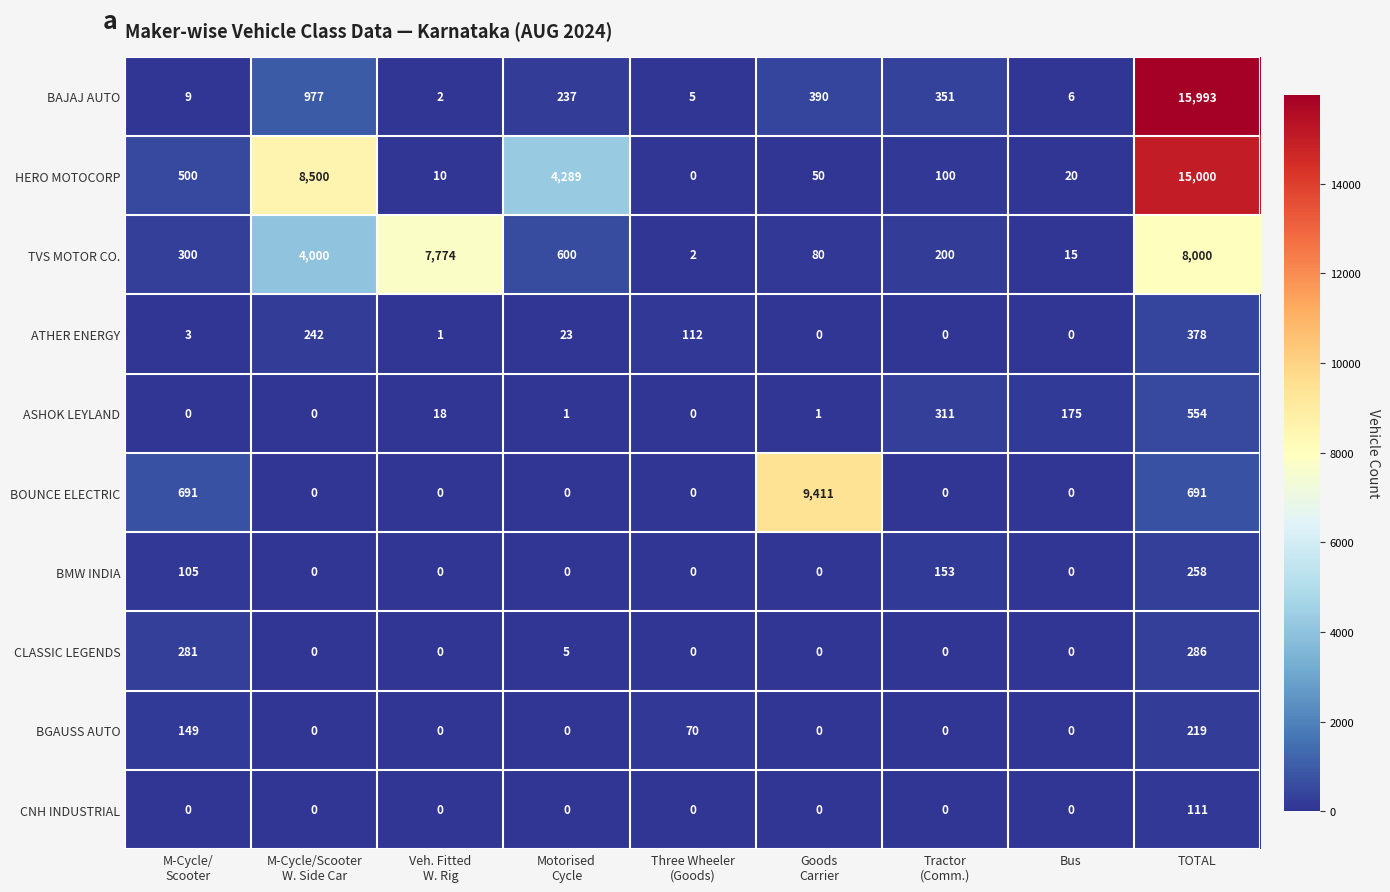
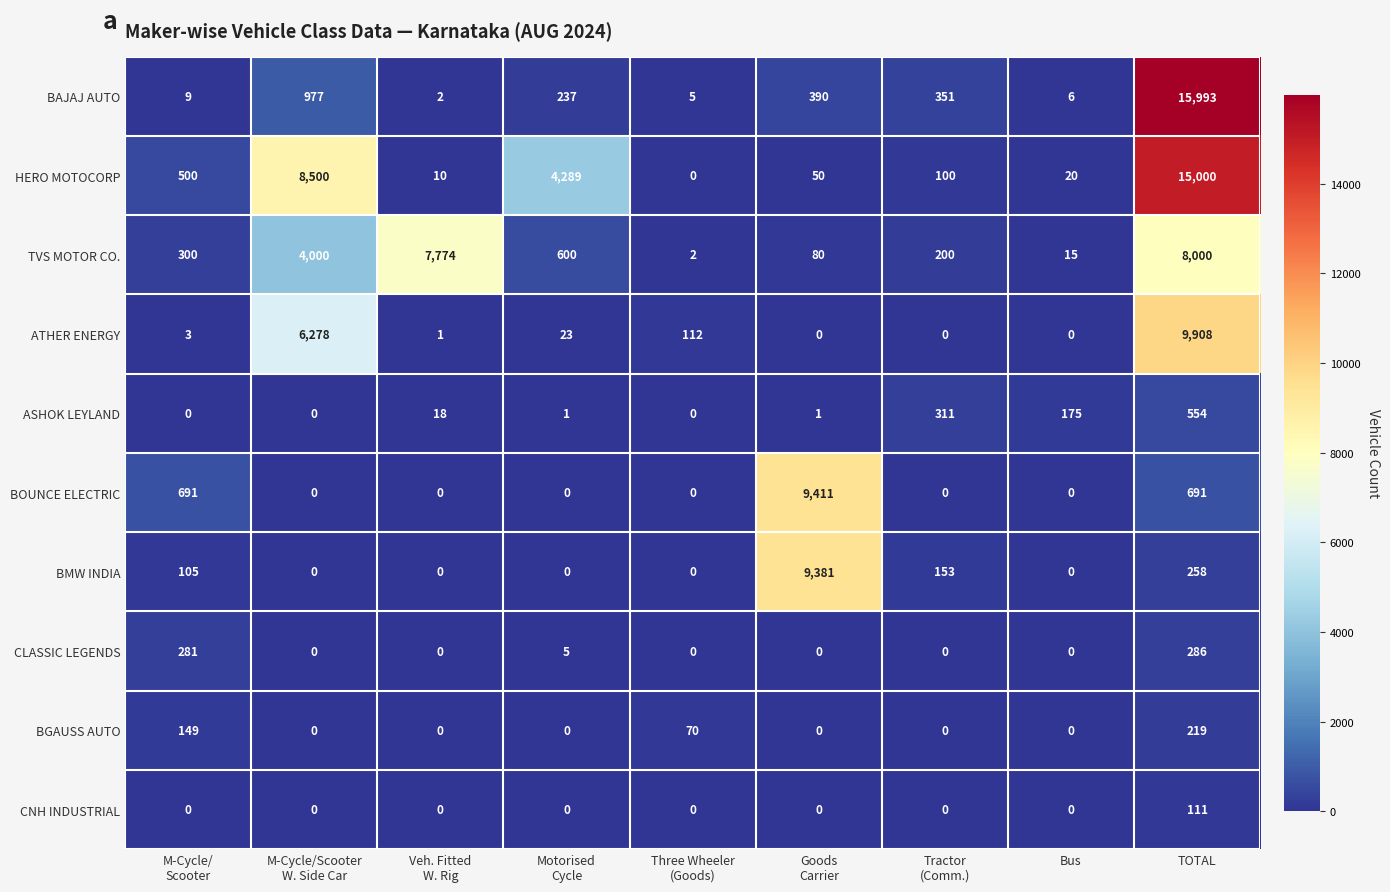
  {
    "BAJAJ AUTO": {
      "M-Cycle/ Scooter": "9",
      "M-Cycle/Scooter W. Side Car": "977",
      "Veh. Fitted W. Rig": "2",
      "Motorised Cycle": "237",
      "Three Wheeler (Goods)": "5",
      "Goods Carrier": "390",
      "Tractor (Comm.)": "351",
      "Bus": "6",
      "TOTAL": "15,993"
    },
    "HERO MOTOCORP": {
      "M-Cycle/ Scooter": "500",
      "M-Cycle/Scooter W. Side Car": "8,500",
      "Veh. Fitted W. Rig": "10",
      "Motorised Cycle": "4,289",
      "Three Wheeler (Goods)": "0",
      "Goods Carrier": "50",
      "Tractor (Comm.)": "100",
      "Bus": "20",
      "TOTAL": "15,000"
    },
    "TVS MOTOR CO.": {
      "M-Cycle/ Scooter": "300",
      "M-Cycle/Scooter W. Side Car": "4,000",
      "Veh. Fitted W. Rig": "7,774",
      "Motorised Cycle": "600",
      "Three Wheeler (Goods)": "2",
      "Goods Carrier": "80",
      "Tractor (Comm.)": "200",
      "Bus": "15",
      "TOTAL": "8,000"
    },
    "ATHER ENERGY": {
      "M-Cycle/ Scooter": "3",
-     "M-Cycle/Scooter W. Side Car": "242",
+     "M-Cycle/Scooter W. Side Car": "6,278",
      "Veh. Fitted W. Rig": "1",
      "Motorised Cycle": "23",
      "Three Wheeler (Goods)": "112",
      "Goods Carrier": "0",
      "Tractor (Comm.)": "0",
      "Bus": "0",
-     "TOTAL": "378"
+     "TOTAL": "9,908"
    },
    "ASHOK LEYLAND": {
      "M-Cycle/ Scooter": "0",
      "M-Cycle/Scooter W. Side Car": "0",
      "Veh. Fitted W. Rig": "18",
      "Motorised Cycle": "1",
      "Three Wheeler (Goods)": "0",
      "Goods Carrier": "1",
      "Tractor (Comm.)": "311",
      "Bus": "175",
      "TOTAL": "554"
    },
    "BOUNCE ELECTRIC": {
      "M-Cycle/ Scooter": "691",
      "M-Cycle/Scooter W. Side Car": "0",
      "Veh. Fitted W. Rig": "0",
      "Motorised Cycle": "0",
      "Three Wheeler (Goods)": "0",
      "Goods Carrier": "9,411",
      "Tractor (Comm.)": "0",
      "Bus": "0",
      "TOTAL": "691"
    },
    "BMW INDIA": {
      "M-Cycle/ Scooter": "105",
      "M-Cycle/Scooter W. Side Car": "0",
      "Veh. Fitted W. Rig": "0",
      "Motorised Cycle": "0",
      "Three Wheeler (Goods)": "0",
-     "Goods Carrier": "0",
+     "Goods Carrier": "9,381",
      "Tractor (Comm.)": "153",
      "Bus": "0",
      "TOTAL": "258"
    },
    "CLASSIC LEGENDS": {
      "M-Cycle/ Scooter": "281",
      "M-Cycle/Scooter W. Side Car": "0",
      "Veh. Fitted W. Rig": "0",
      "Motorised Cycle": "5",
      "Three Wheeler (Goods)": "0",
      "Goods Carrier": "0",
      "Tractor (Comm.)": "0",
      "Bus": "0",
      "TOTAL": "286"
    },
    "BGAUSS AUTO": {
      "M-Cycle/ Scooter": "149",
      "M-Cycle/Scooter W. Side Car": "0",
      "Veh. Fitted W. Rig": "0",
      "Motorised Cycle": "0",
      "Three Wheeler (Goods)": "70",
      "Goods Carrier": "0",
      "Tractor (Comm.)": "0",
      "Bus": "0",
      "TOTAL": "219"
    },
    "CNH INDUSTRIAL": {
      "M-Cycle/ Scooter": "0",
      "M-Cycle/Scooter W. Side Car": "0",
      "Veh. Fitted W. Rig": "0",
      "Motorised Cycle": "0",
      "Three Wheeler (Goods)": "0",
      "Goods Carrier": "0",
      "Tractor (Comm.)": "0",
      "Bus": "0",
      "TOTAL": "111"
    }
  }
